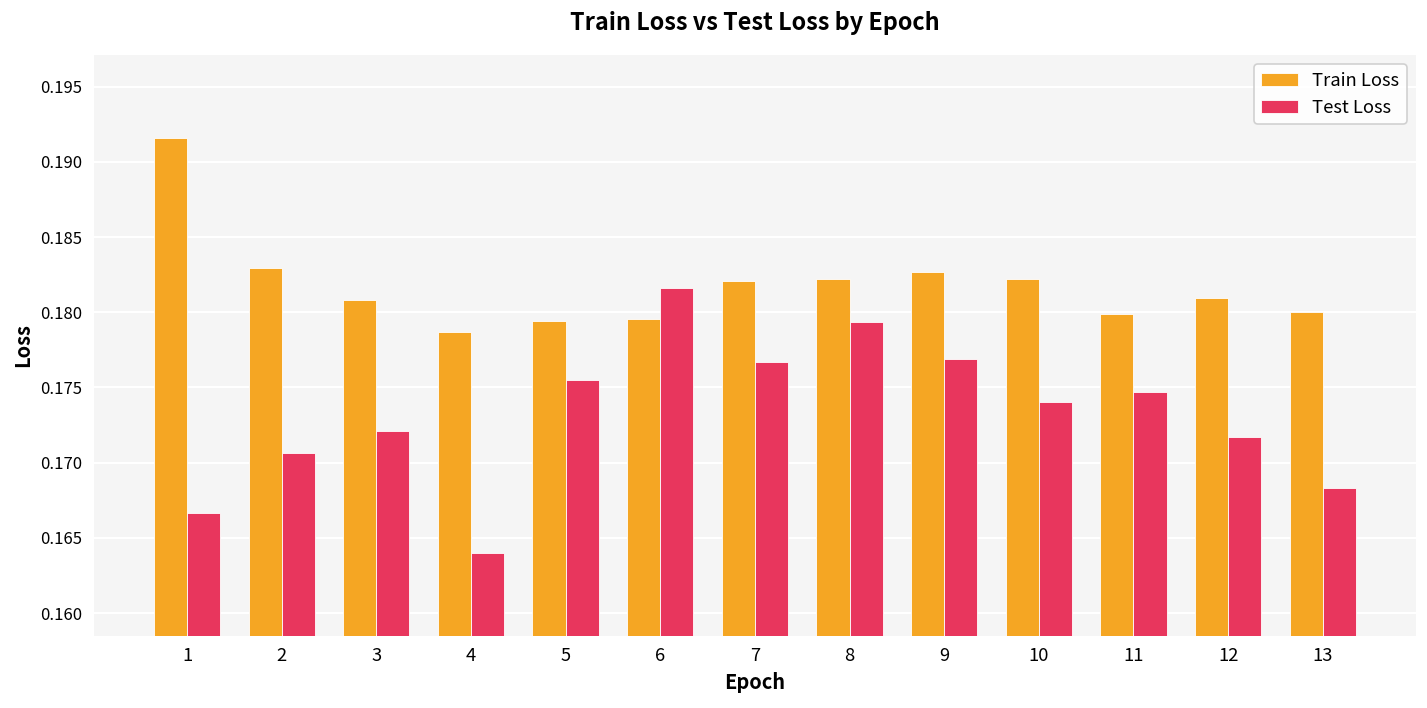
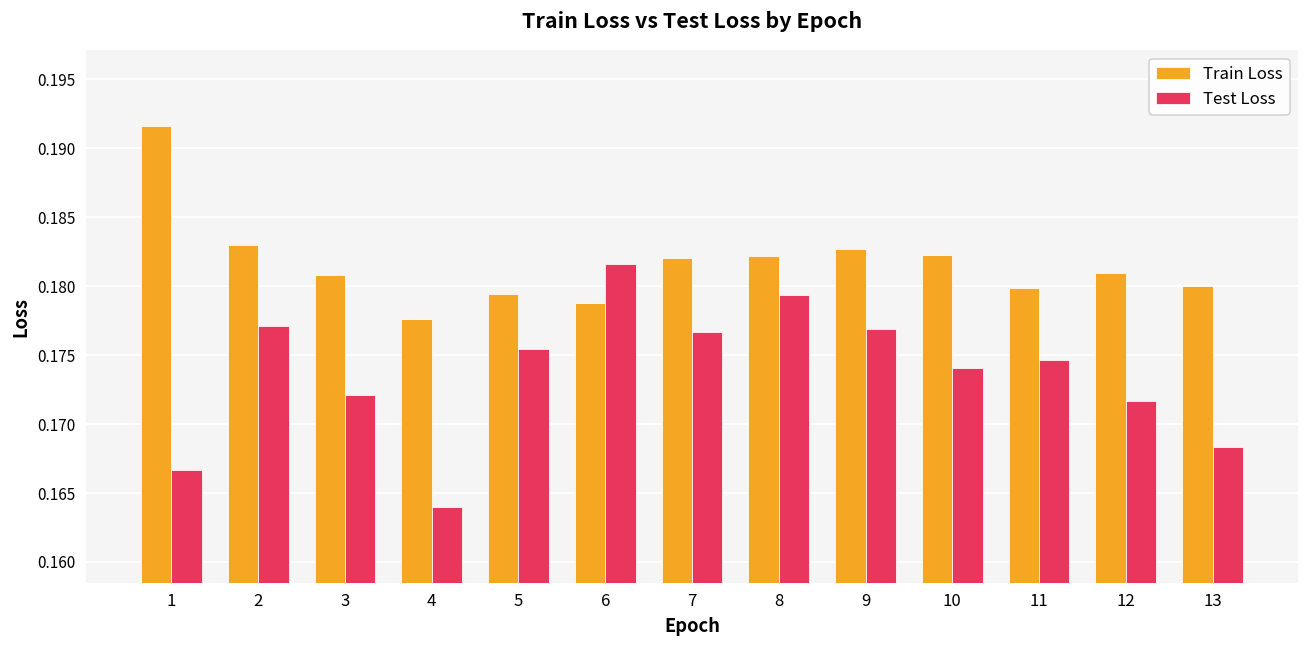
  {
    "Train Loss": {
      "1": 0.1916,
      "2": 0.1830,
      "3": 0.1808,
-     "4": 0.1787,
+     "4": 0.1776,
      "5": 0.1794,
-     "6": 0.1796,
+     "6": 0.1788,
      "7": 0.1821,
      "8": 0.1822,
      "9": 0.1827,
      "10": 0.1822,
      "11": 0.1799,
      "12": 0.1809,
      "13": 0.1800
    },
    "Test Loss": {
      "1": 0.1667,
-     "2": 0.1707,
+     "2": 0.1771,
      "3": 0.1721,
      "4": 0.1640,
      "5": 0.1755,
      "6": 0.1816,
      "7": 0.1767,
      "8": 0.1794,
      "9": 0.1769,
      "10": 0.1740,
      "11": 0.1747,
      "12": 0.1717,
      "13": 0.1683
    }
  }
